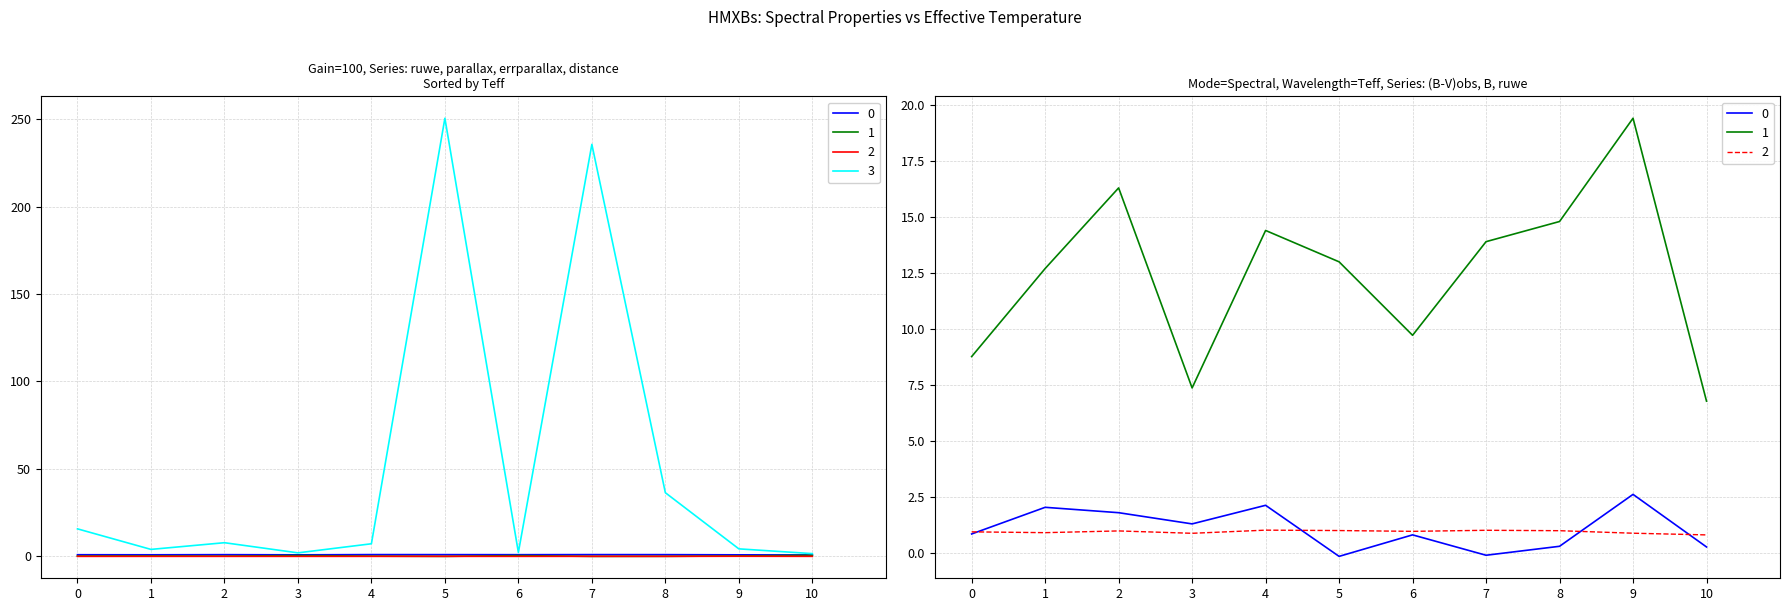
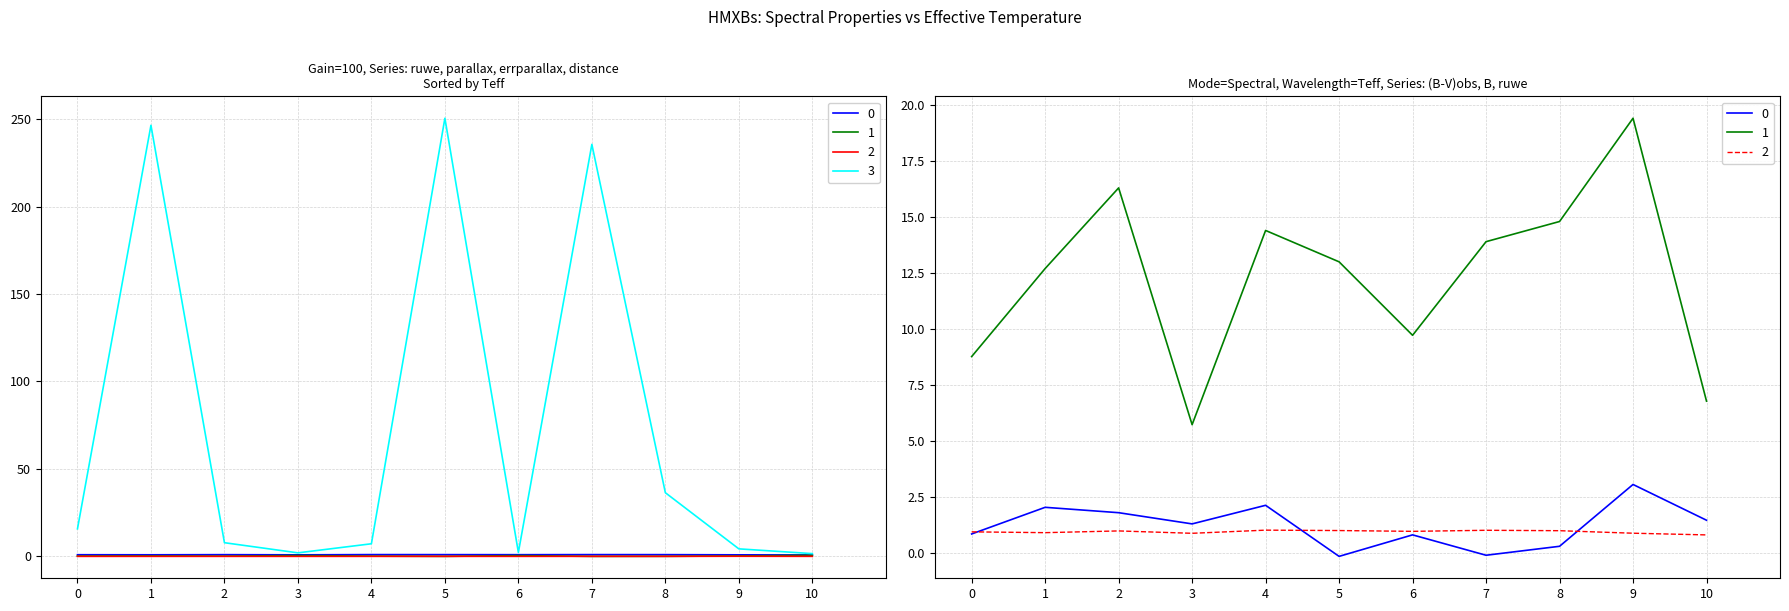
  {
    "Gain=100, Series: ruwe, parallax, errparallax, distance Sorted by Teff": {
      "3": {
        "0": 16,
-       "1": 4,
+       "1": 246,
        "2": 8,
        "4": 7,
        "5": 251,
        "7": 236,
        "8": 36,
        "9": 4
      }
    },
    "Mode=Spectral, Wavelength=Teff, Series: (B-V)obs, B, ruwe": {
      "0": {
        "1": 2.0,
        "2": 1.8,
        "3": 1.3,
        "4": 2.1,
        "5": -0.2,
        "6": 0.8,
        "7": -0.1,
        "8": 0.3,
-       "9": 2.6,
-       "10": 0.3
+       "9": 3.1,
+       "10": 1.5
      },
      "1": {
        "0": 8.8,
        "1": 12.7,
        "2": 16.3,
-       "3": 7.4,
+       "3": 5.7,
        "4": 14.4,
        "5": 13.0,
        "6": 9.7,
        "7": 13.9,
        "8": 14.8,
        "9": 19.4,
        "10": 6.8
      },
      "2": {
        "1": 0.9,
        "2": 1.0,
        "3": 0.9,
        "4": 1.0,
        "5": 1.0,
        "6": 1.0,
        "7": 1.0,
        "8": 1.0,
        "9": 0.9,
        "10": 0.8
      }
    }
  }
